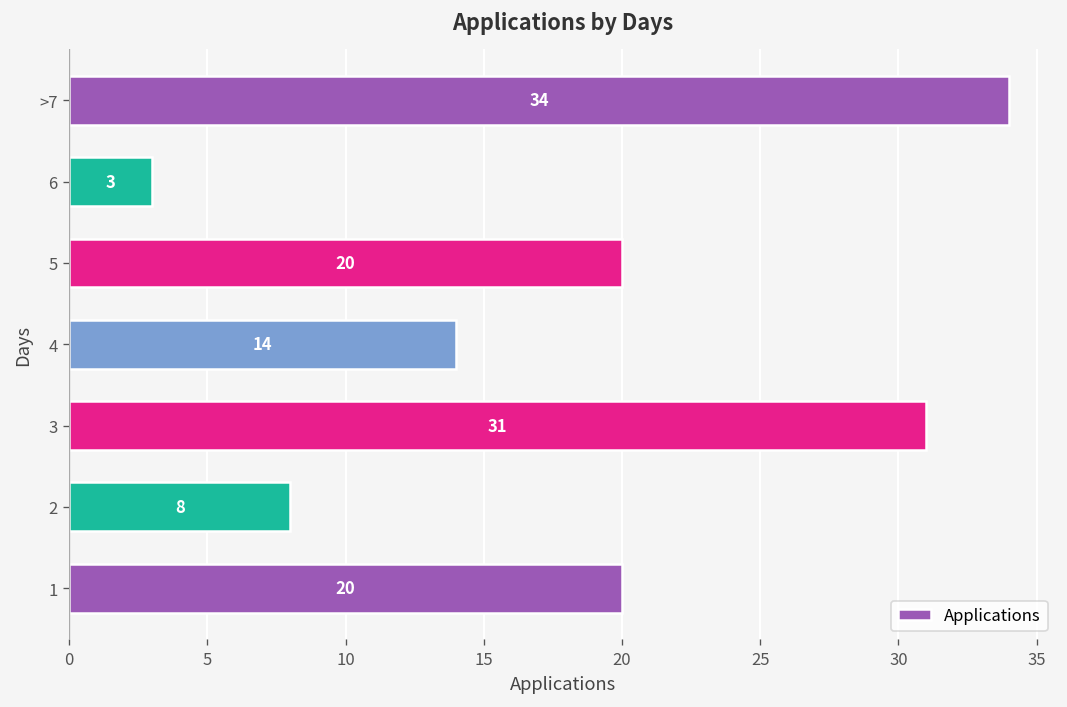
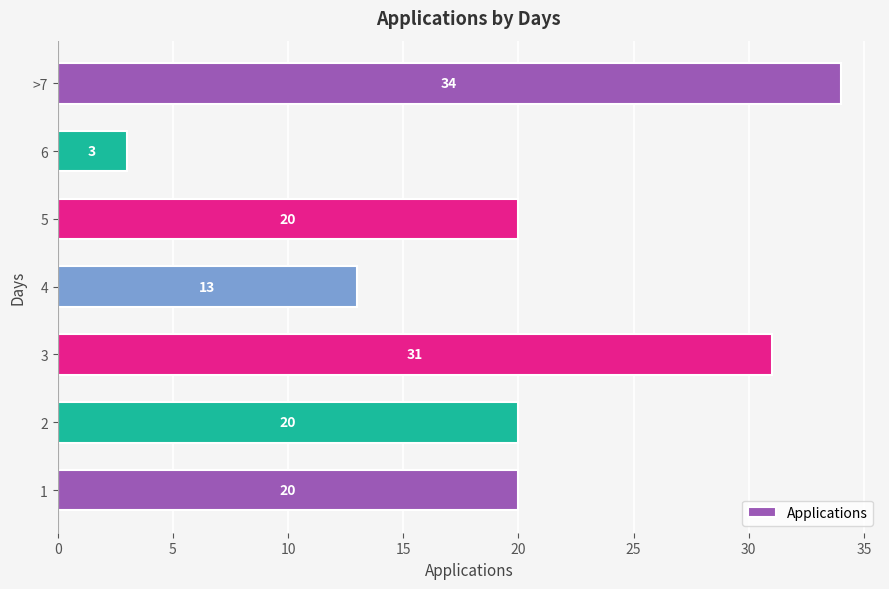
  {
    ">7": 34,
    "6": 3,
    "5": 20,
-   "4": 14,
+   "4": 13,
    "3": 31,
-   "2": 8,
+   "2": 20,
    "1": 20
  }
